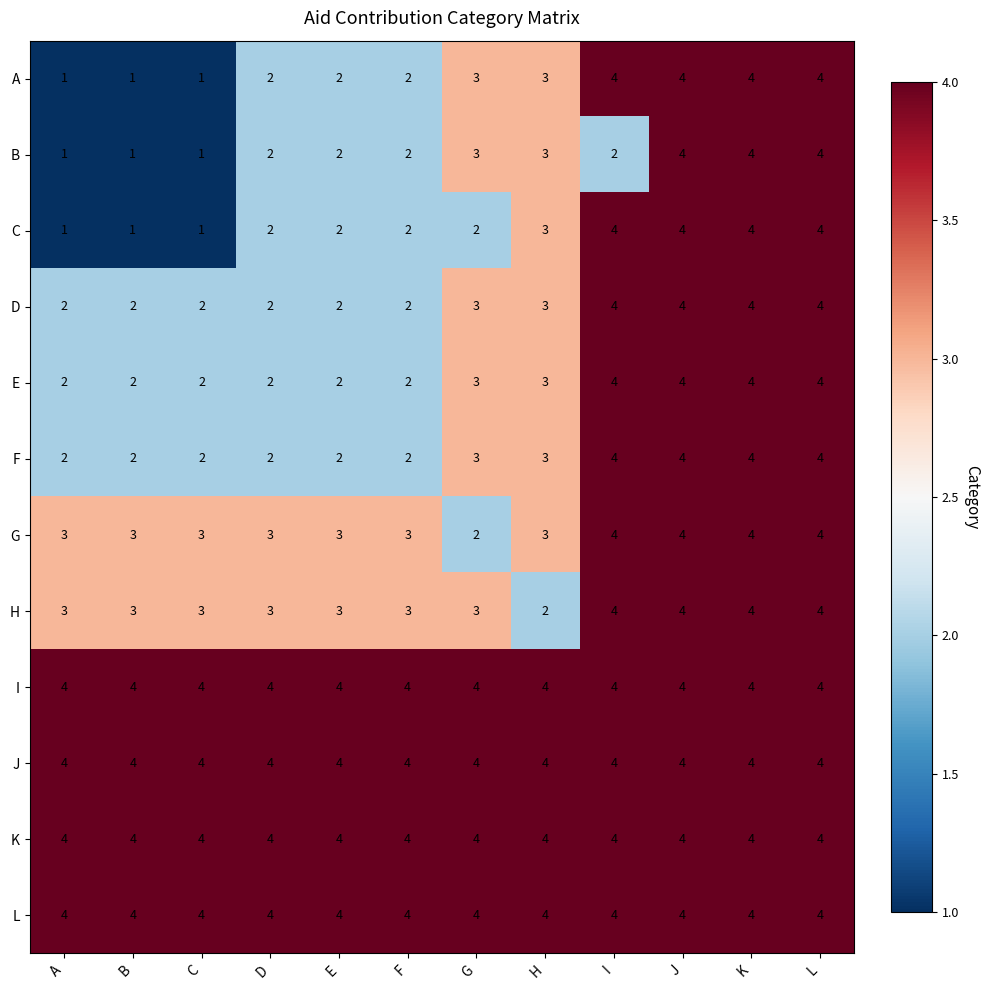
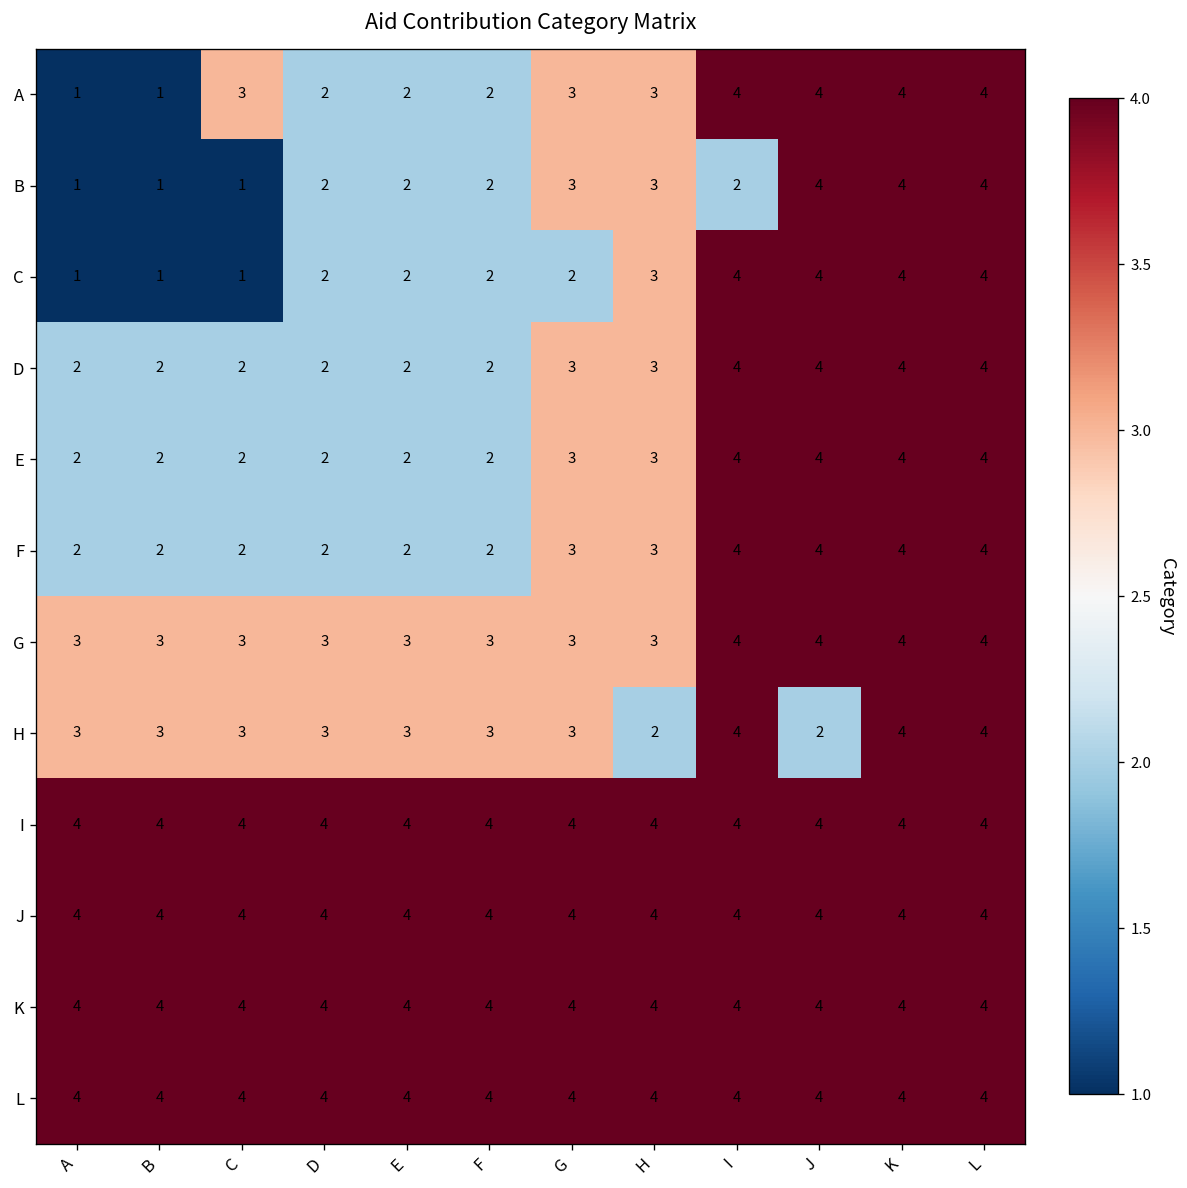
  {
    "A": {
      "A": 1,
      "B": 1,
-     "C": 1,
+     "C": 3,
      "D": 2,
      "E": 2,
      "F": 2,
      "G": 3,
      "H": 3,
      "I": 4,
      "J": 4,
      "K": 4,
      "L": 4
    },
    "B": {
      "A": 1,
      "B": 1,
      "C": 1,
      "D": 2,
      "E": 2,
      "F": 2,
      "G": 3,
      "H": 3,
      "I": 2,
      "J": 4,
      "K": 4,
      "L": 4
    },
    "C": {
      "A": 1,
      "B": 1,
      "C": 1,
      "D": 2,
      "E": 2,
      "F": 2,
      "G": 2,
      "H": 3,
      "I": 4,
      "J": 4,
      "K": 4,
      "L": 4
    },
    "D": {
      "A": 2,
      "B": 2,
      "C": 2,
      "D": 2,
      "E": 2,
      "F": 2,
      "G": 3,
      "H": 3,
      "I": 4,
      "J": 4,
      "K": 4,
      "L": 4
    },
    "E": {
      "A": 2,
      "B": 2,
      "C": 2,
      "D": 2,
      "E": 2,
      "F": 2,
      "G": 3,
      "H": 3,
      "I": 4,
      "J": 4,
      "K": 4,
      "L": 4
    },
    "F": {
      "A": 2,
      "B": 2,
      "C": 2,
      "D": 2,
      "E": 2,
      "F": 2,
      "G": 3,
      "H": 3,
      "I": 4,
      "J": 4,
      "K": 4,
      "L": 4
    },
    "G": {
      "A": 3,
      "B": 3,
      "C": 3,
      "D": 3,
      "E": 3,
      "F": 3,
-     "G": 2,
+     "G": 3,
      "H": 3,
      "I": 4,
      "J": 4,
      "K": 4,
      "L": 4
    },
    "H": {
      "A": 3,
      "B": 3,
      "C": 3,
      "D": 3,
      "E": 3,
      "F": 3,
      "G": 3,
      "H": 2,
      "I": 4,
-     "J": 4,
+     "J": 2,
      "K": 4,
      "L": 4
    },
    "I": {
      "A": 4,
      "B": 4,
      "C": 4,
      "D": 4,
      "E": 4,
      "F": 4,
      "G": 4,
      "H": 4,
      "I": 4,
      "J": 4,
      "K": 4,
      "L": 4
    },
    "J": {
      "A": 4,
      "B": 4,
      "C": 4,
      "D": 4,
      "E": 4,
      "F": 4,
      "G": 4,
      "H": 4,
      "I": 4,
      "J": 4,
      "K": 4,
      "L": 4
    },
    "K": {
      "A": 4,
      "B": 4,
      "C": 4,
      "D": 4,
      "E": 4,
      "F": 4,
      "G": 4,
      "H": 4,
      "I": 4,
      "J": 4,
      "K": 4,
      "L": 4
    },
    "L": {
      "A": 4,
      "B": 4,
      "C": 4,
      "D": 4,
      "E": 4,
      "F": 4,
      "G": 4,
      "H": 4,
      "I": 4,
      "J": 4,
      "K": 4,
      "L": 4
    }
  }
